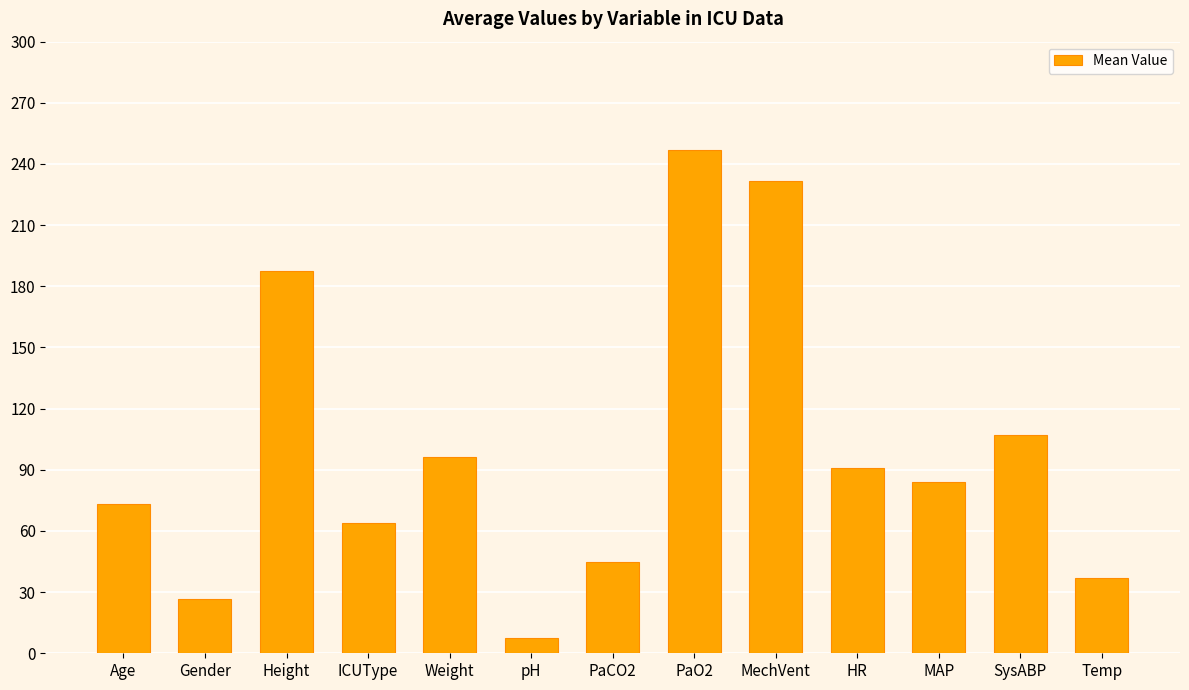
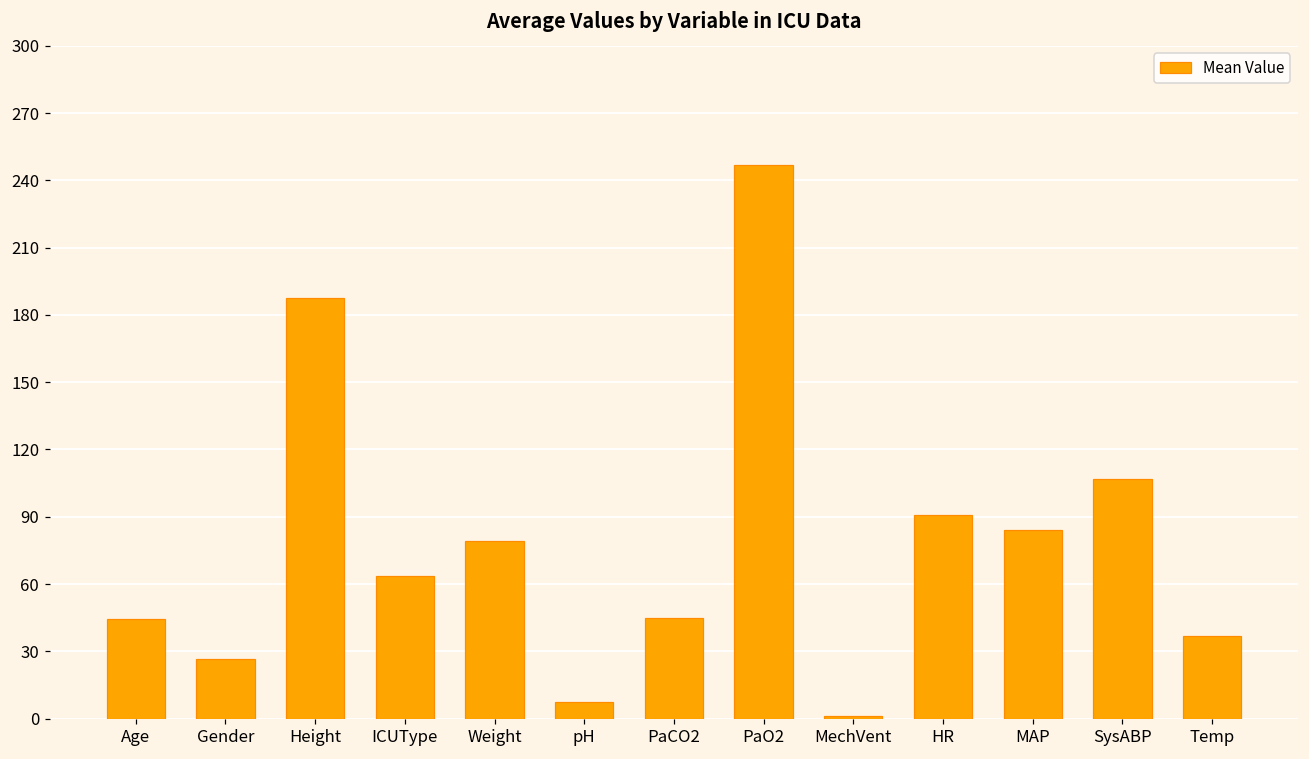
  {
-   "Age": 73,
+   "Age": 44,
    "Gender": 27,
    "Height": 188,
    "ICUType": 64,
-   "Weight": 96,
+   "Weight": 79,
    "pH": 7,
    "PaCO2": 45,
    "PaO2": 247,
-   "MechVent": 232,
+   "MechVent": 1,
    "HR": 91,
    "MAP": 84,
    "SysABP": 107,
    "Temp": 37
  }
